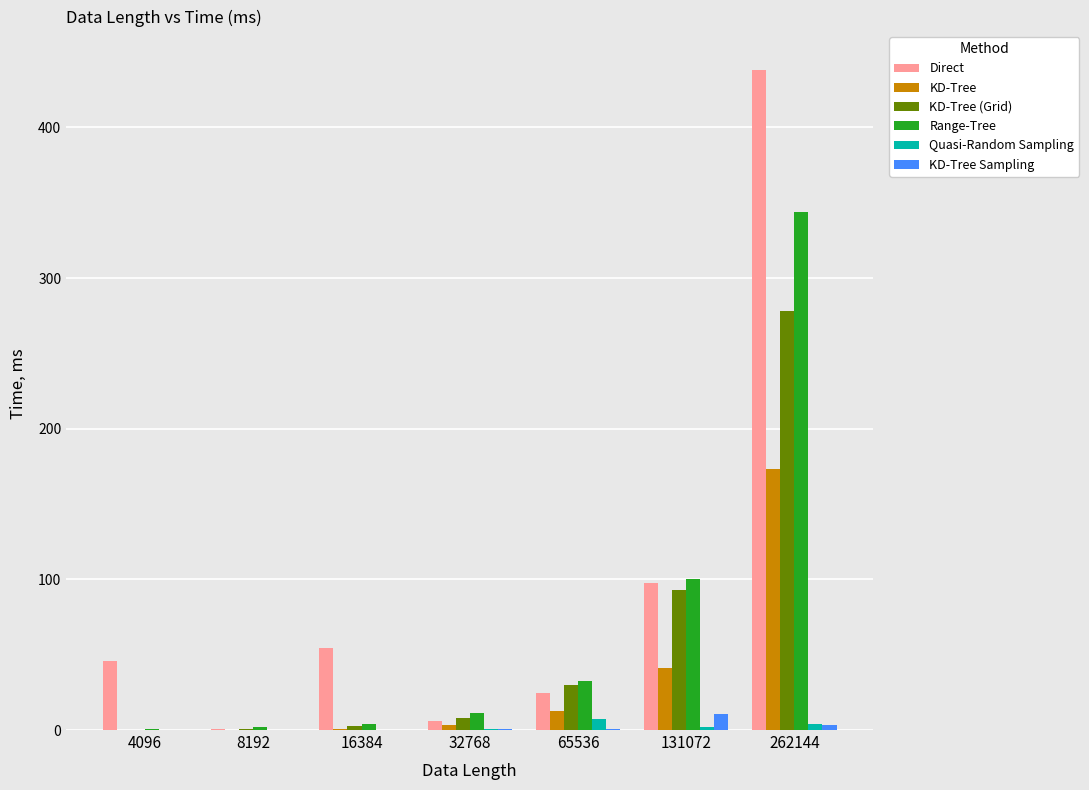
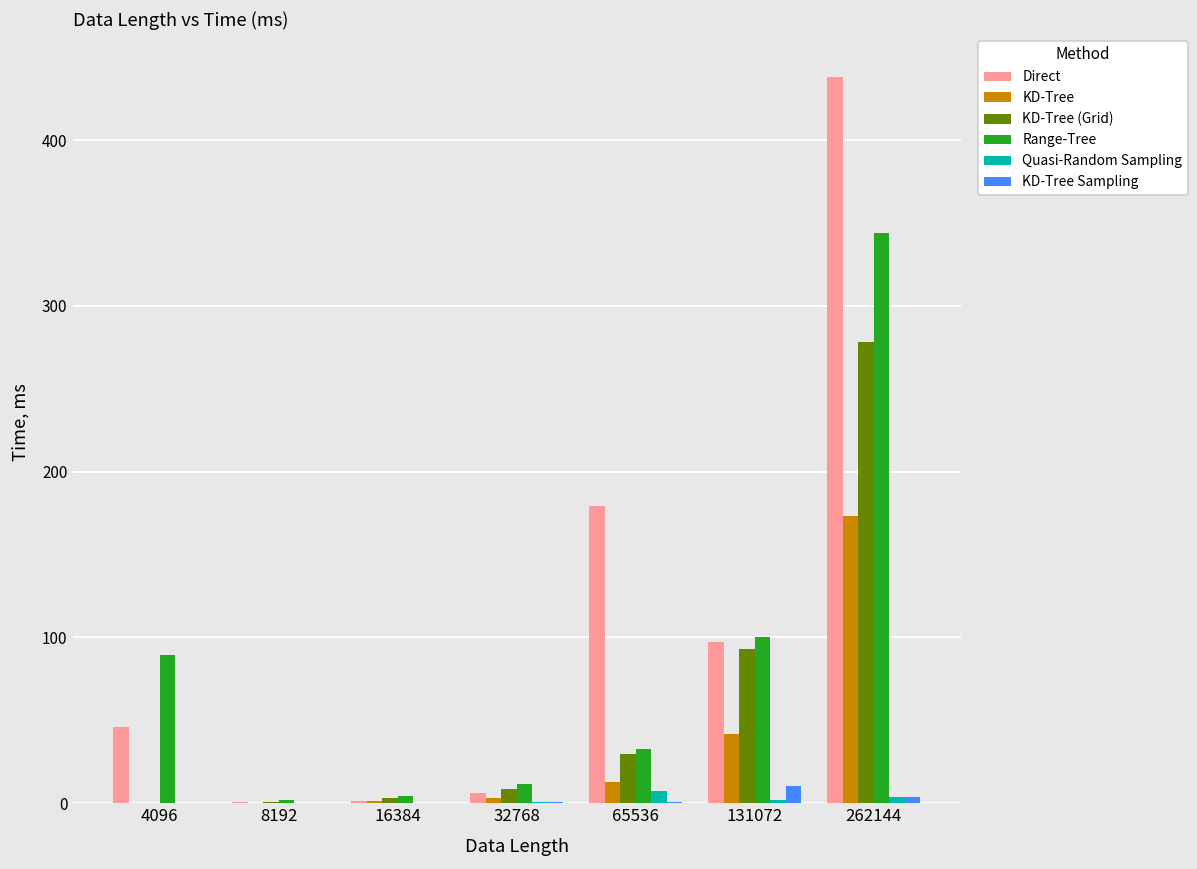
  {
    "Direct": {
      "4096": 46,
-     "16384": 54,
+     "16384": 1,
      "32768": 6,
-     "65536": 24,
+     "65536": 179,
      "131072": 97,
      "262144": 438
    },
    "KD-Tree": {
      "32768": 3,
      "65536": 13,
      "131072": 41,
      "262144": 173
    },
    "KD-Tree (Grid)": {
      "16384": 3,
      "32768": 8,
      "65536": 30,
      "131072": 93,
      "262144": 278
    },
    "Range-Tree": {
-     "4096": 1,
+     "4096": 89,
      "8192": 2,
      "16384": 4,
      "32768": 12,
      "65536": 32,
      "131072": 100,
      "262144": 344
    },
    "Quasi-Random Sampling": {
      "65536": 7,
      "131072": 2,
      "262144": 4
    },
    "KD-Tree Sampling": {
      "131072": 10,
      "262144": 3
    }
  }
